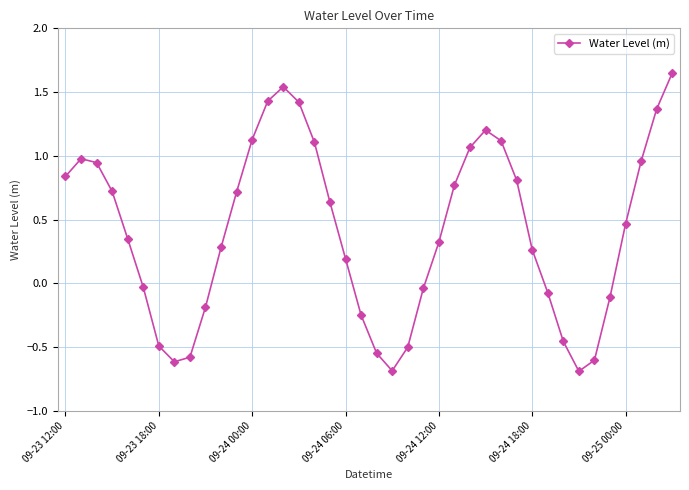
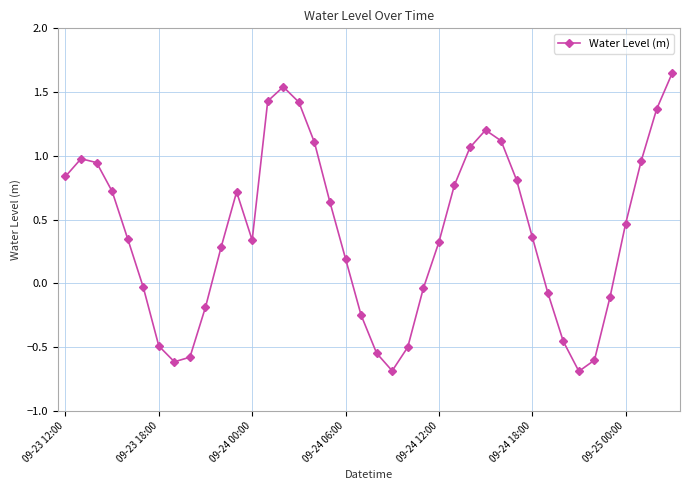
  {
    "09-23 12:00": 0.84,
    "09-23 18:00": -0.49,
-   "09-24 00:00": 1.13,
+   "09-24 00:00": 0.34,
    "09-24 06:00": 0.19,
    "09-24 12:00": 0.32,
-   "09-24 18:00": 0.26,
+   "09-24 18:00": 0.37,
    "09-25 00:00": 0.47
  }
